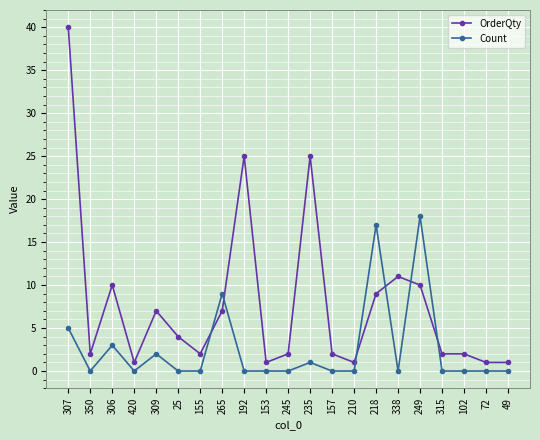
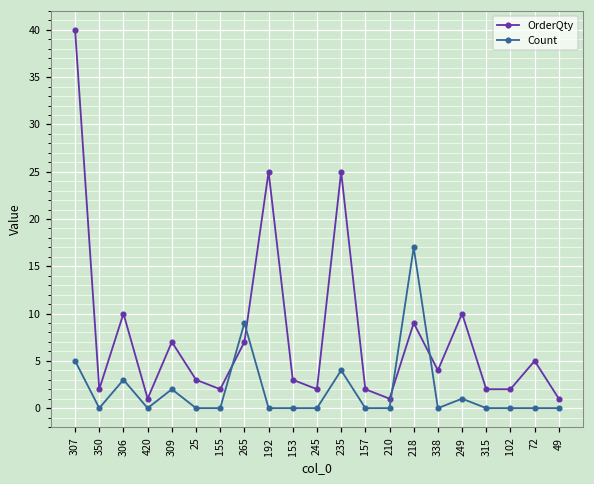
  {
    "OrderQty": {
      "307": 40,
      "350": 2,
      "306": 10,
      "420": 1,
      "309": 7,
-     "25": 4,
+     "25": 3,
      "155": 2,
      "265": 7,
      "192": 25,
-     "153": 1,
+     "153": 3,
      "245": 2,
      "235": 25,
      "157": 2,
      "210": 1,
      "218": 9,
-     "338": 11,
+     "338": 4,
      "249": 10,
      "315": 2,
      "102": 2,
-     "72": 1,
+     "72": 5,
      "49": 1
    },
    "Count": {
      "307": 5,
      "350": 0,
      "306": 3,
      "420": 0,
      "309": 2,
      "25": 0,
      "155": 0,
      "265": 9,
      "192": 0,
      "153": 0,
      "245": 0,
-     "235": 1,
+     "235": 4,
      "157": 0,
      "210": 0,
      "218": 17,
      "338": 0,
-     "249": 18,
+     "249": 1,
      "315": 0,
      "102": 0,
      "72": 0,
      "49": 0
    }
  }
